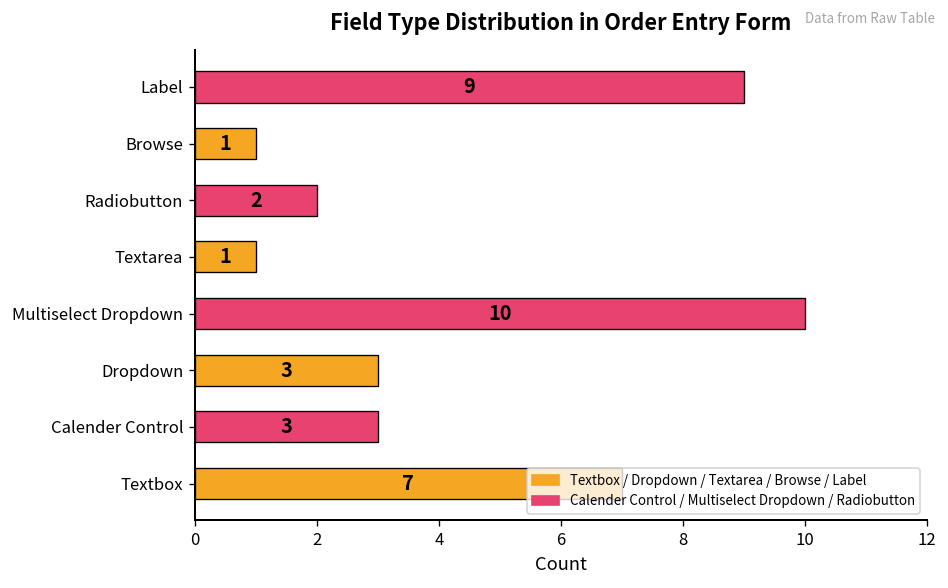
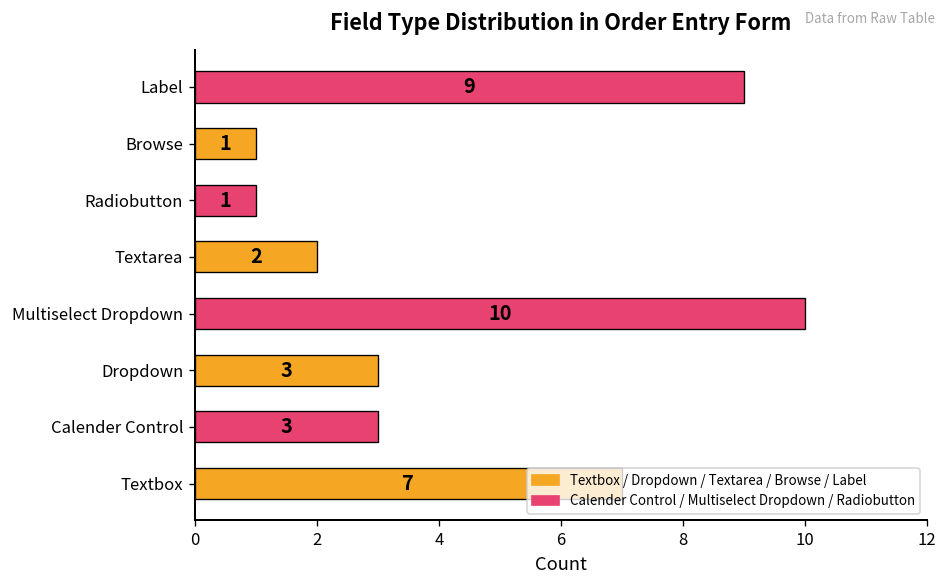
  {
    "Label": 9,
    "Browse": 1,
-   "Radiobutton": 2,
-   "Textarea": 1,
+   "Radiobutton": 1,
+   "Textarea": 2,
    "Multiselect Dropdown": 10,
    "Dropdown": 3,
    "Calender Control": 3
  }
